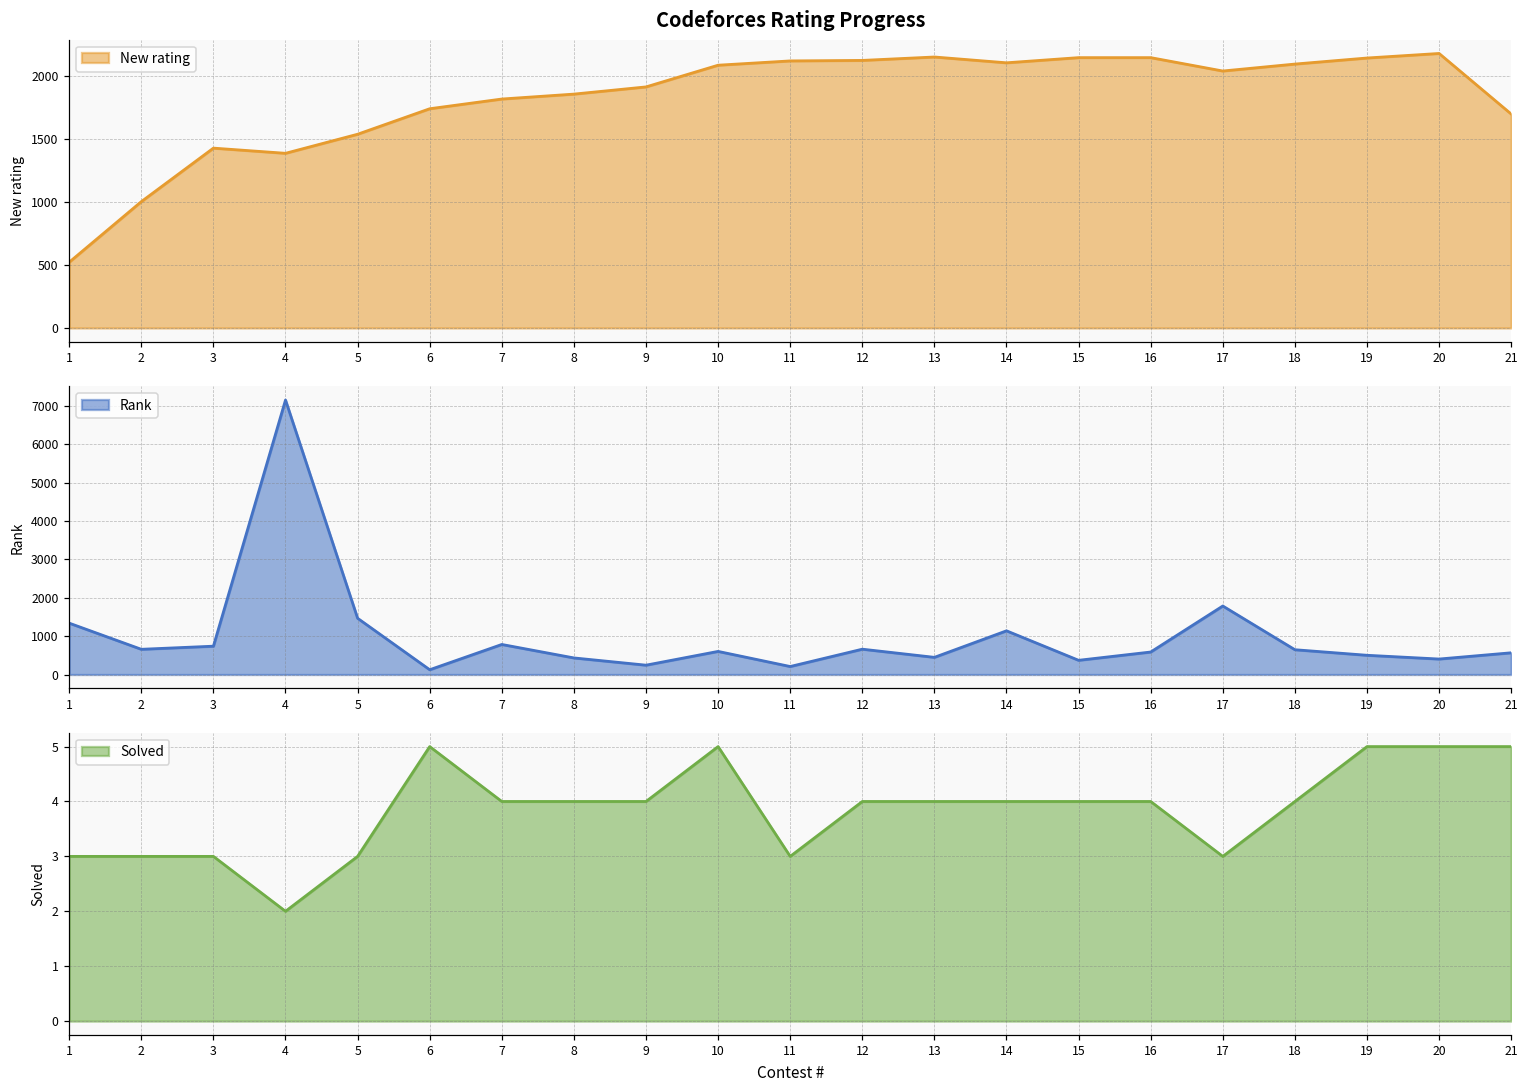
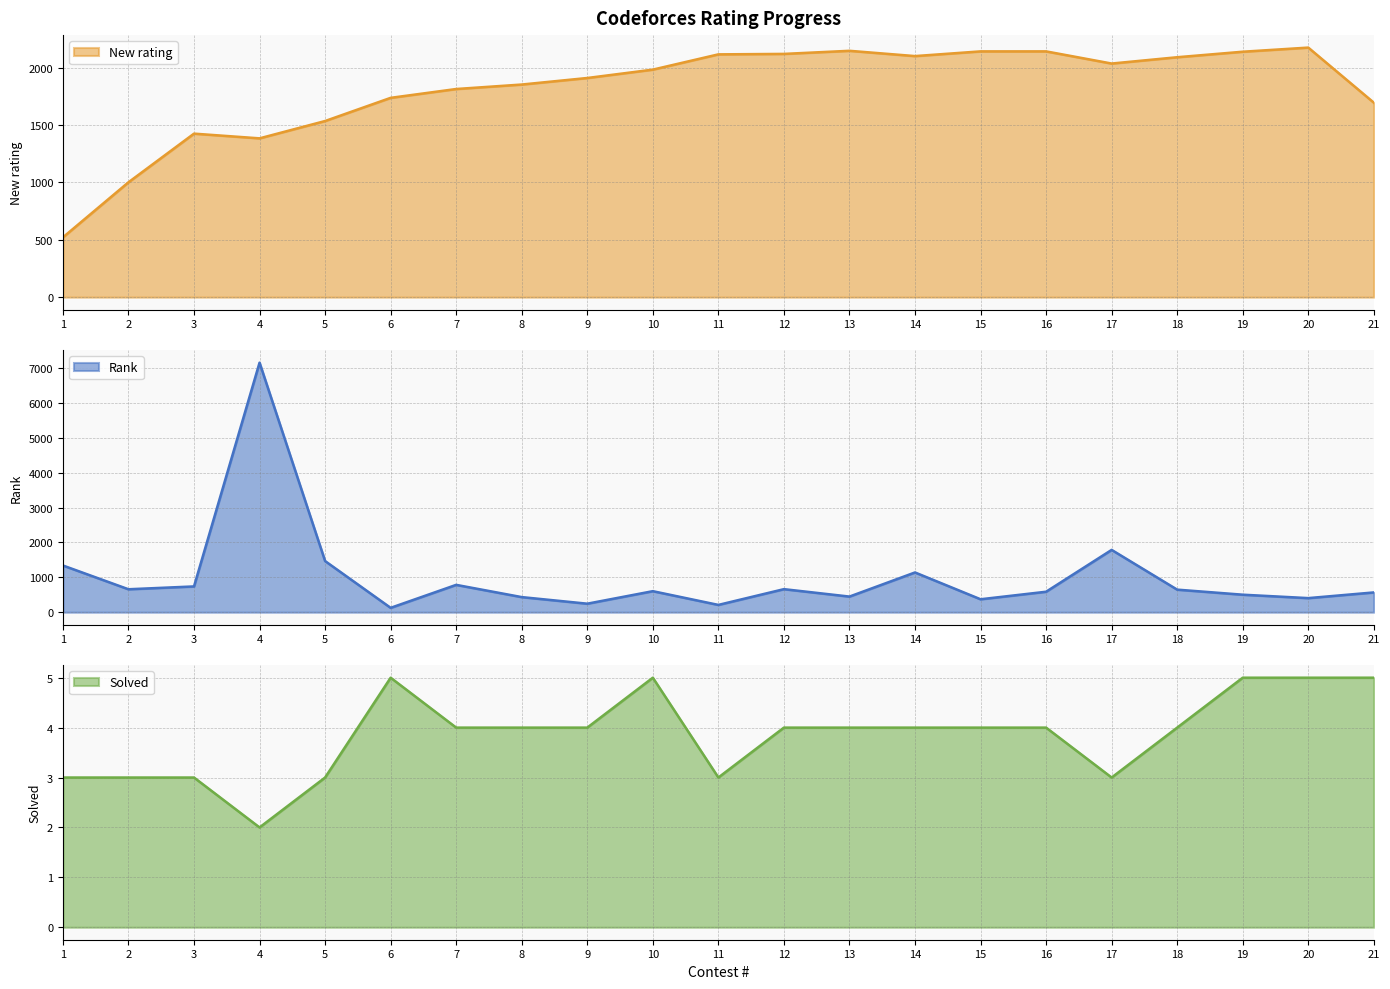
  {
    "Codeforces Rating Progress": {
      "1": 520,
      "2": 1000,
      "3": 1430,
      "4": 1380,
      "5": 1540,
      "6": 1740,
      "7": 1810,
      "8": 1850,
      "9": 1910,
-     "10": 2080,
+     "10": 1980,
      "11": 2120,
      "12": 2120,
      "13": 2150,
      "14": 2100,
      "15": 2140,
      "16": 2140,
      "17": 2040,
      "18": 2090,
      "19": 2140,
      "20": 2180,
      "21": 1700
    }
  }
